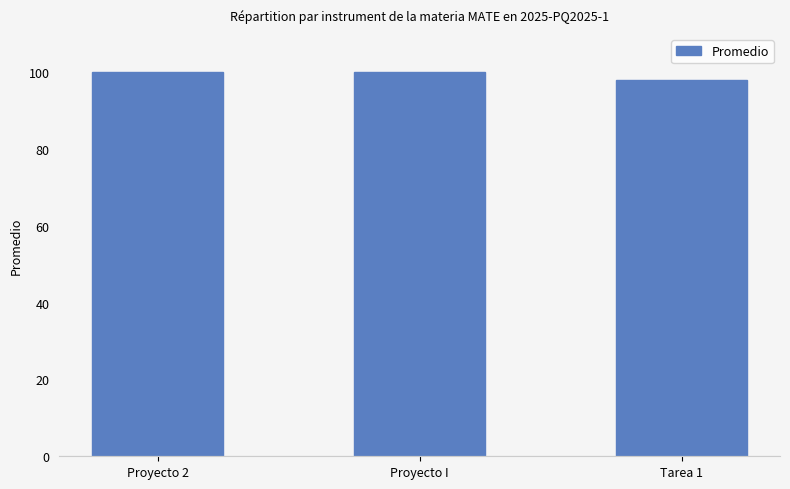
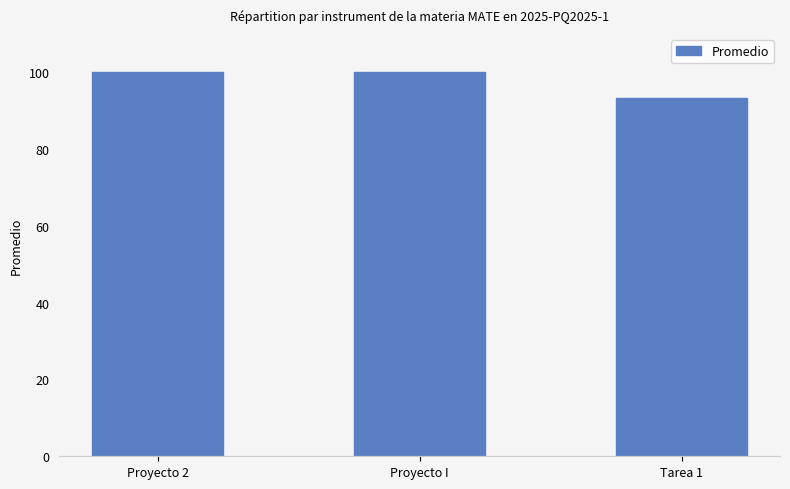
  {
    "Proyecto 2": 100,
    "Proyecto I": 100,
-   "Tarea 1": 98
+   "Tarea 1": 93
  }
